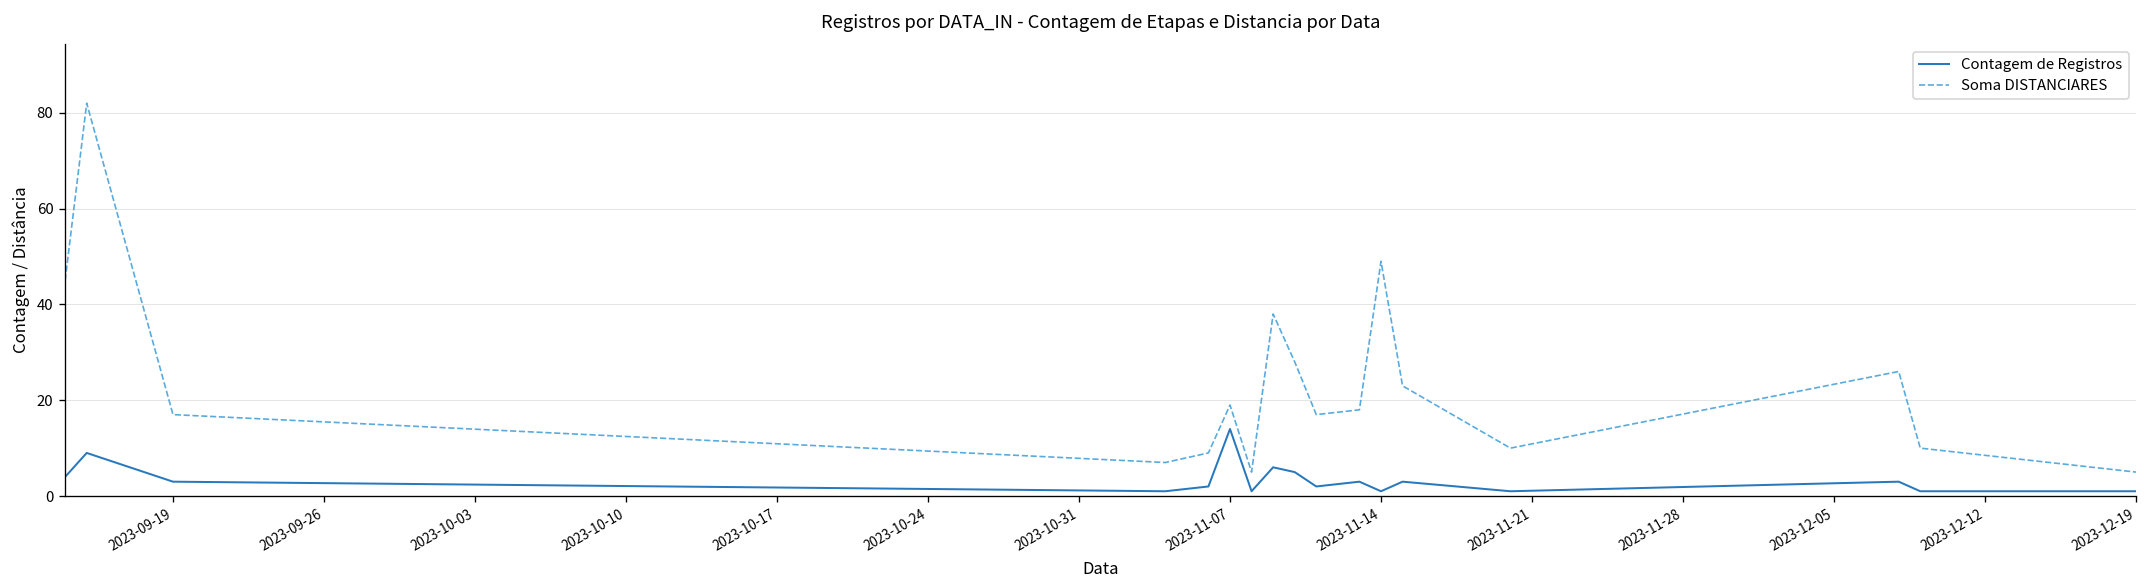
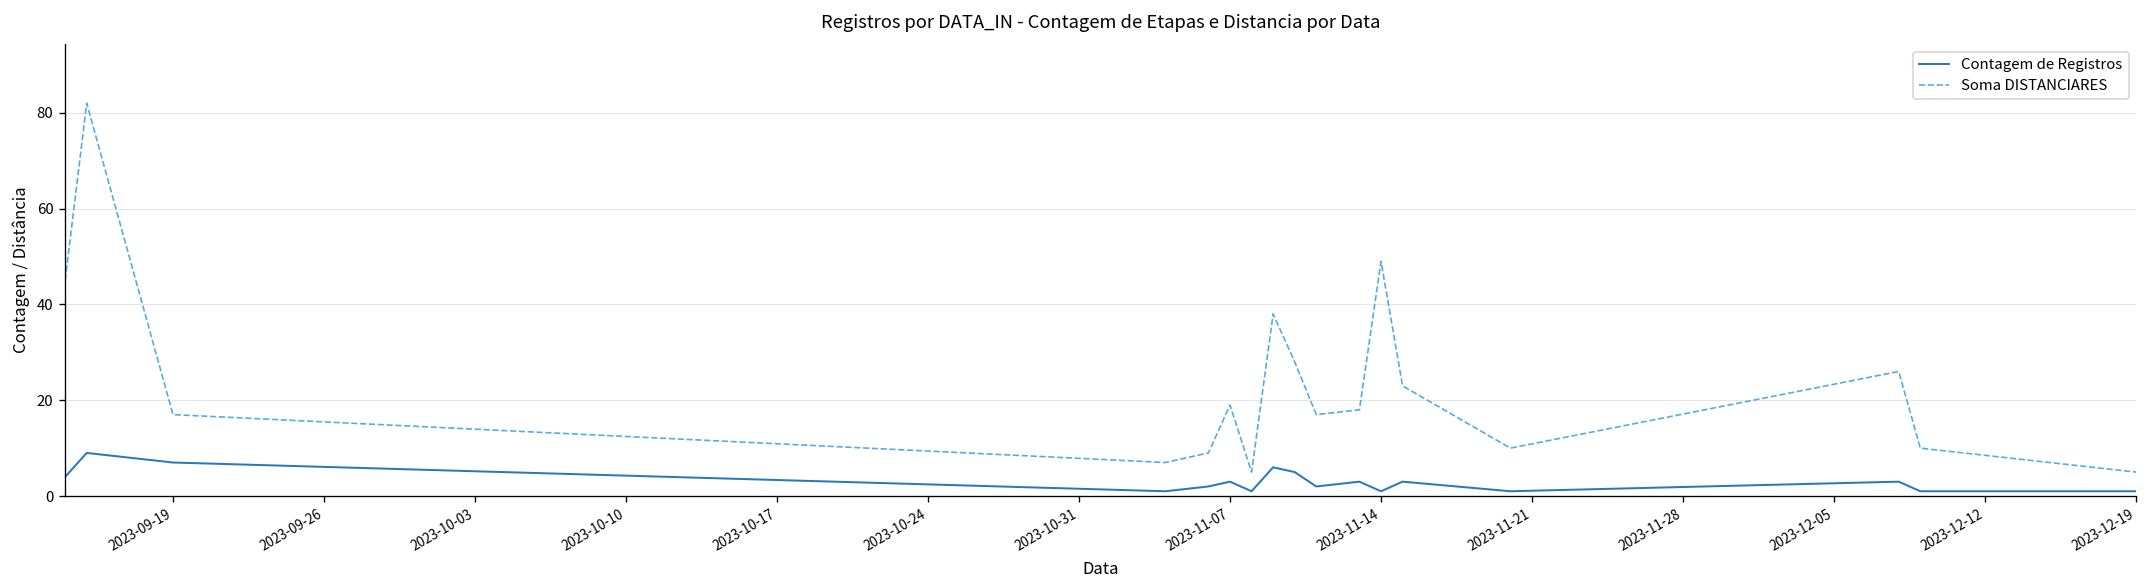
  {
    "Contagem de Registros": {
-     "2023-09-19": 3,
-     "2023-11-07": 14,
+     "2023-09-19": 7,
+     "2023-11-07": 3,
      "2023-11-14": 1,
      "2023-12-19": 1
    },
    "Soma DISTANCIARES": {
      "2023-09-19": 17,
      "2023-11-07": 19,
      "2023-11-14": 49,
      "2023-12-19": 5
    }
  }
